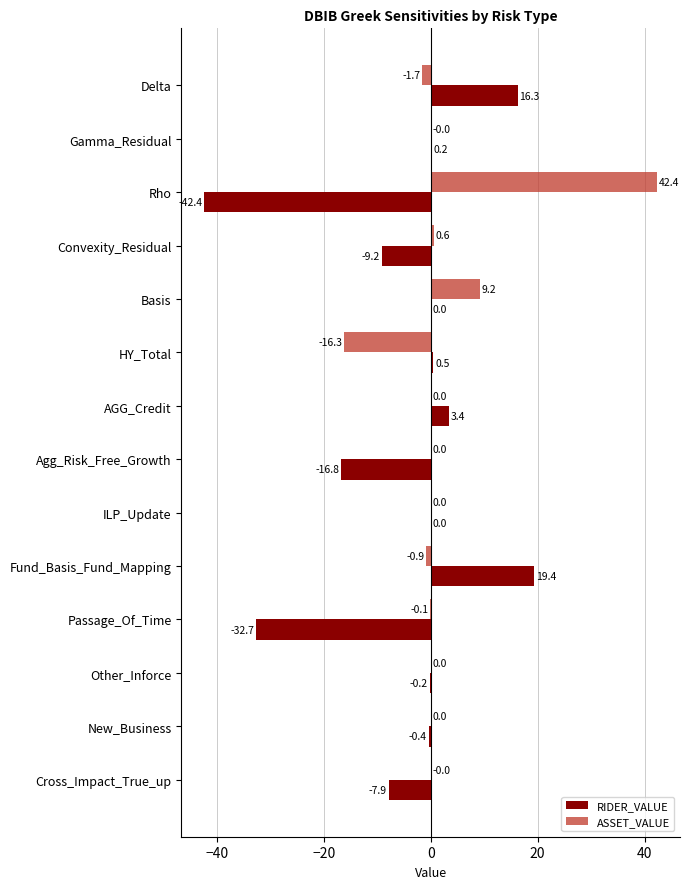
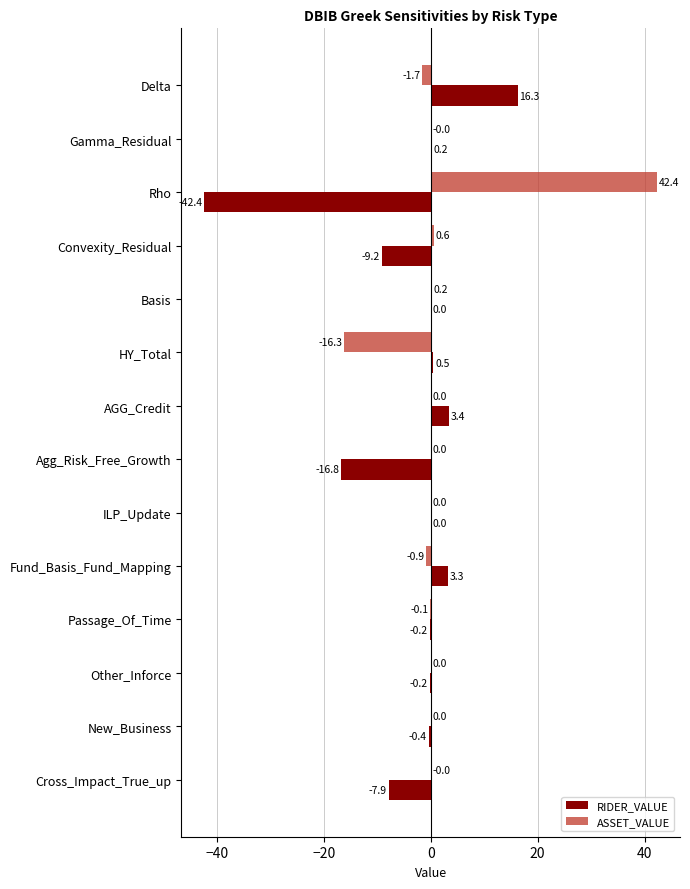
  {
    "RIDER_VALUE": {
      "Delta": 16.3,
      "Gamma_Residual": 0.2,
      "Rho": -42.4,
      "Convexity_Residual": -9.2,
      "Basis": 0.0,
      "HY_Total": 0.5,
      "AGG_Credit": 3.4,
      "Agg_Risk_Free_Growth": -16.8,
      "ILP_Update": 0.0,
-     "Fund_Basis_Fund_Mapping": 19.4,
-     "Passage_Of_Time": -32.7,
+     "Fund_Basis_Fund_Mapping": 3.3,
+     "Passage_Of_Time": -0.2,
      "Other_Inforce": -0.2,
      "New_Business": -0.4,
      "Cross_Impact_True_up": -7.9
    },
    "ASSET_VALUE": {
      "Delta": -1.7,
      "Gamma_Residual": -0.0,
      "Rho": 42.4,
      "Convexity_Residual": 0.6,
-     "Basis": 9.2,
+     "Basis": 0.2,
      "HY_Total": -16.3,
      "AGG_Credit": 0.0,
      "Agg_Risk_Free_Growth": 0.0,
      "ILP_Update": 0.0,
      "Fund_Basis_Fund_Mapping": -0.9,
      "Passage_Of_Time": -0.1,
      "Other_Inforce": 0.0,
      "New_Business": 0.0,
      "Cross_Impact_True_up": -0.0
    }
  }
